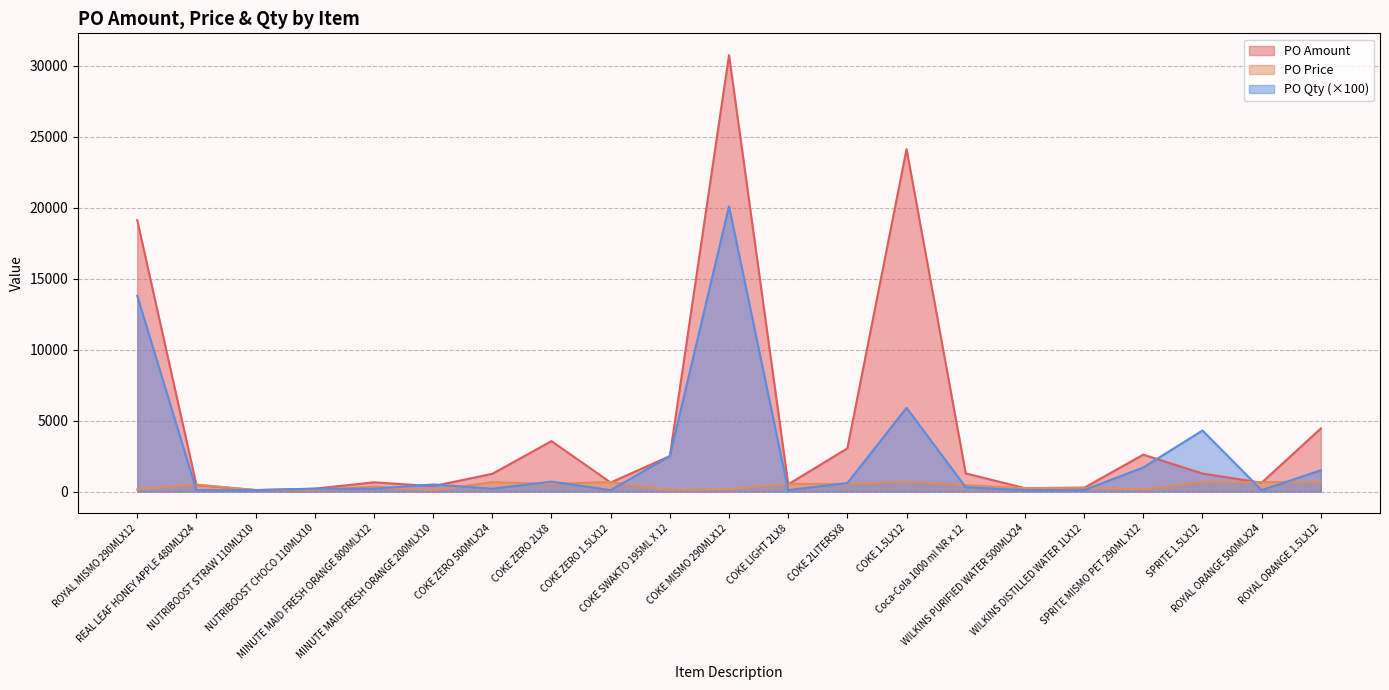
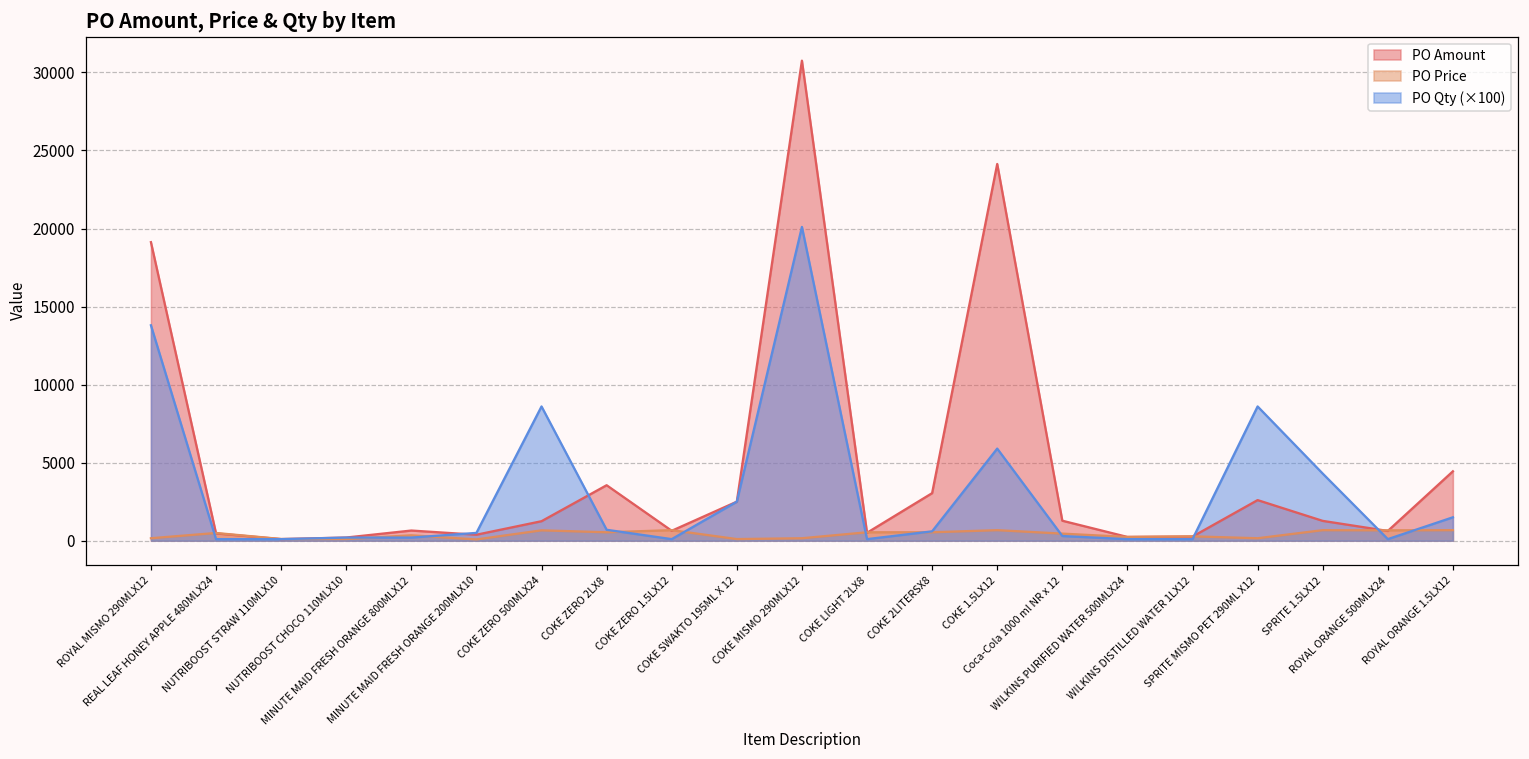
  {
    "PO Qty (×100)": {
      "ROYAL MISMO 290MLX12": 13800,
      "REAL LEAF HONEY APPLE 480MLX24": 100,
-     "COKE ZERO 500MLX24": 200,
+     "COKE ZERO 500MLX24": 8600,
      "COKE ZERO 1.5LX12": 100,
      "COKE MISMO 290MLX12": 20100,
      "COKE LIGHT 2LX8": 100,
      "COKE 1.5LX12": 5900,
-     "SPRITE MISMO PET 290ML X12": 1700,
+     "SPRITE MISMO PET 290ML X12": 8600,
      "SPRITE 1.5LX12": 4300,
      "ROYAL ORANGE 500MLX24": 100,
      "ROYAL ORANGE 1.5LX12": 1500
    }
  }
